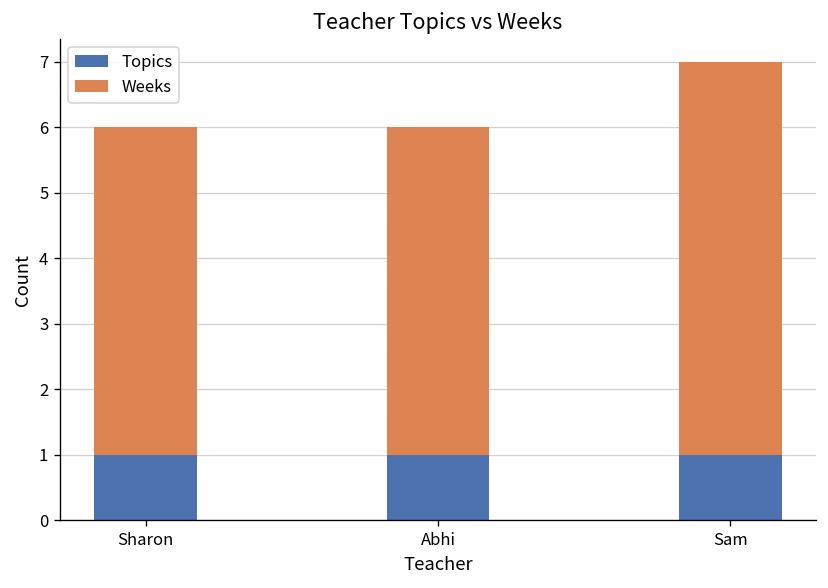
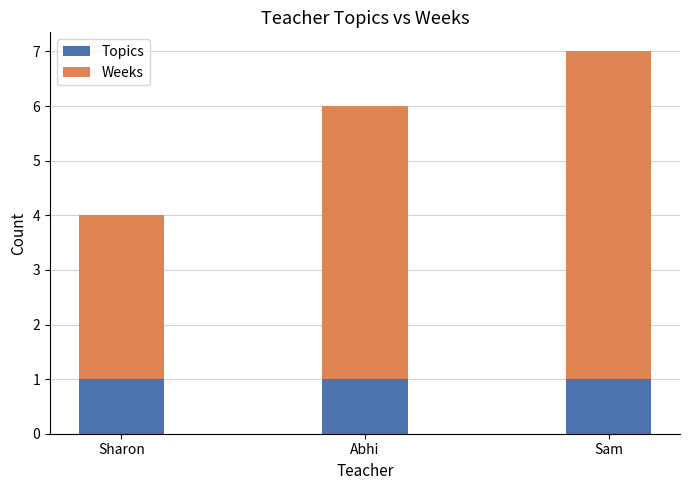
  {
    "Topics": {
      "Sharon": 1,
      "Abhi": 1,
      "Sam": 1
    },
    "Weeks": {
-     "Sharon": 5,
+     "Sharon": 3,
      "Abhi": 5,
      "Sam": 6
    }
  }
